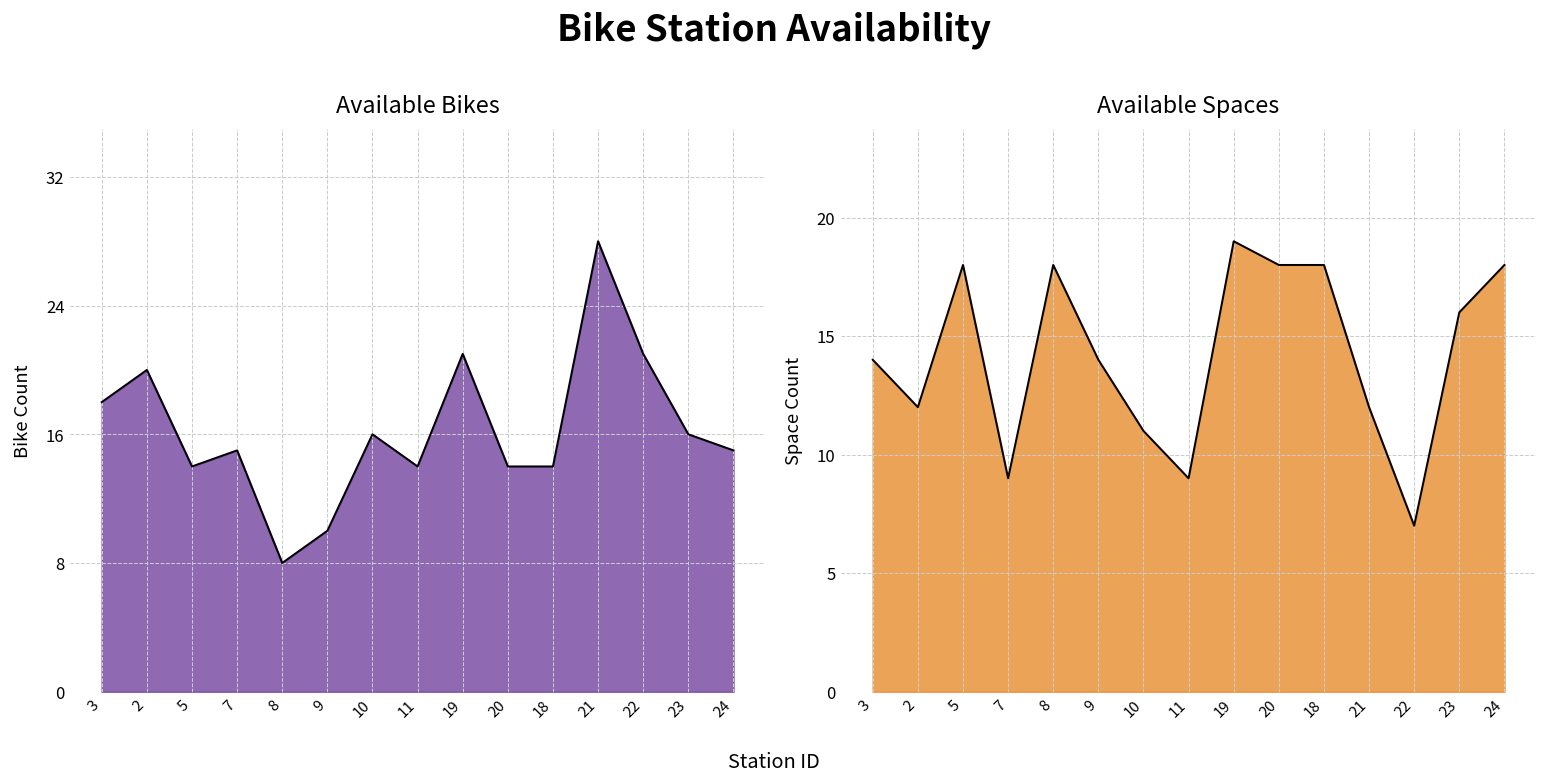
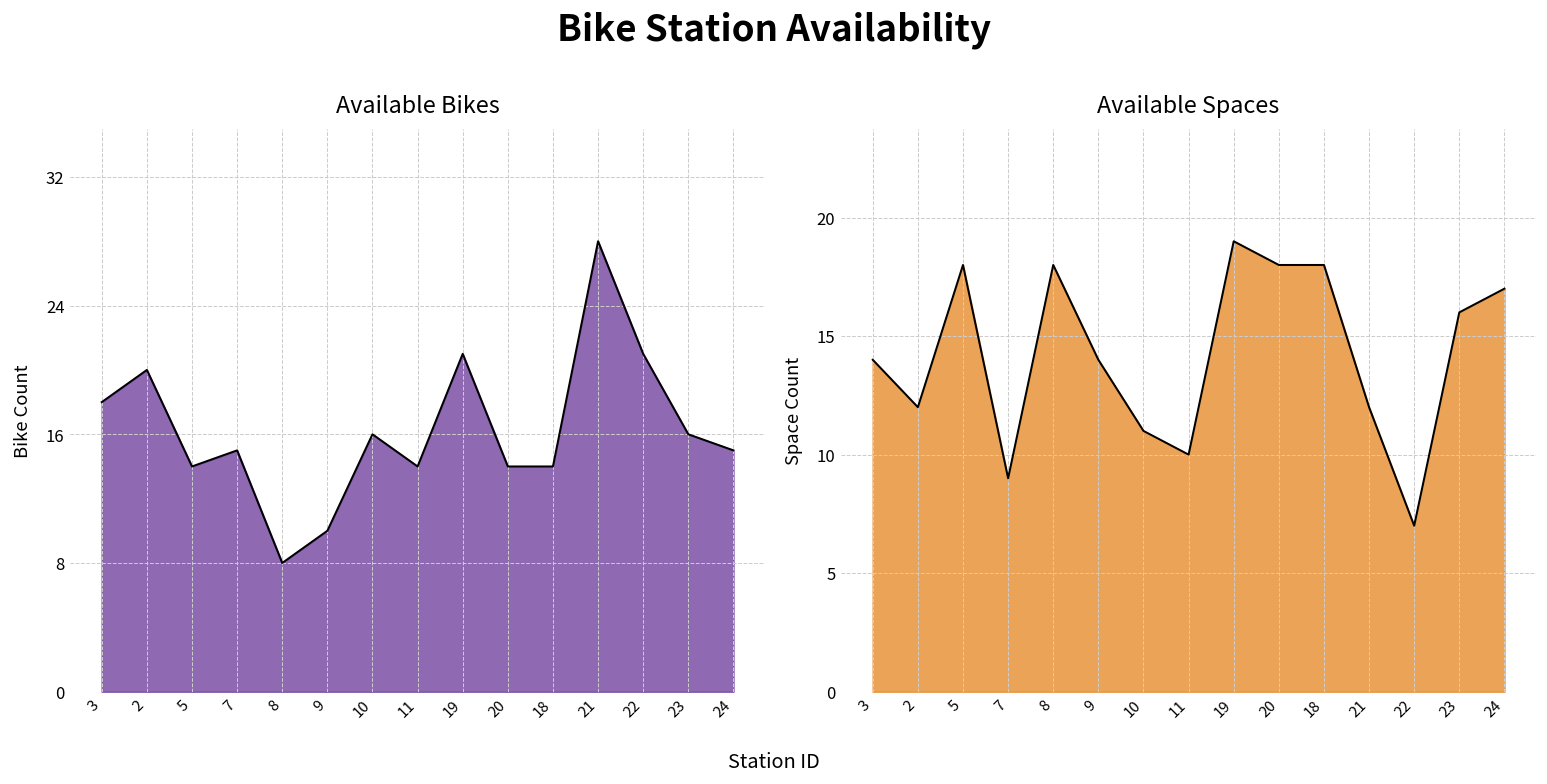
  {
    "Available Bikes": {
      "3": 18.0,
      "2": 20.0,
      "5": 14.0,
      "7": 15.0,
      "8": 8.0,
      "9": 10.0,
      "10": 16.0,
      "11": 14.0,
      "19": 21.0,
      "20": 14.0,
      "18": 14.0,
      "21": 28.0,
      "22": 21.0,
      "23": 16.0,
      "24": 15.0
    },
    "Available Spaces": {
      "3": 14,
      "2": 12,
      "5": 18,
      "7": 9,
      "8": 18,
      "9": 14,
      "10": 11,
-     "11": 9,
+     "11": 10,
      "19": 19,
      "20": 18,
      "18": 18,
      "21": 12,
      "22": 7,
      "23": 16,
-     "24": 18
+     "24": 17
    }
  }
